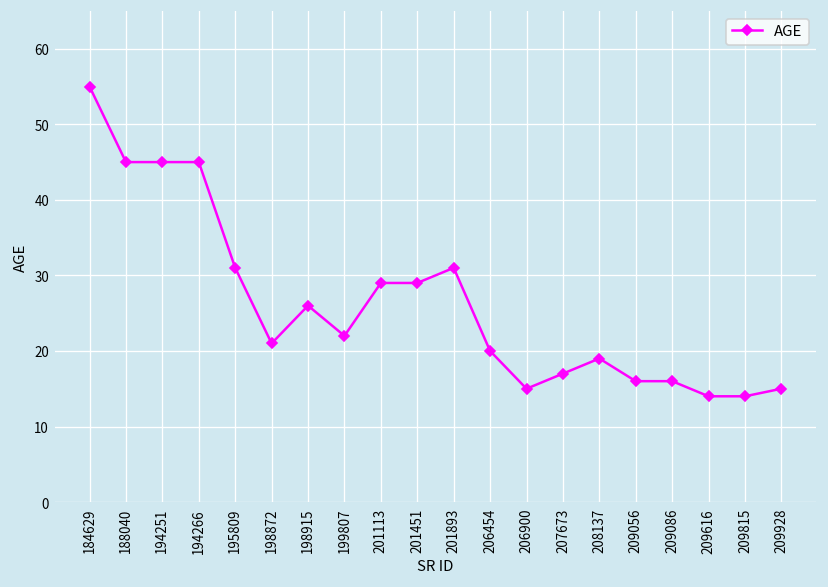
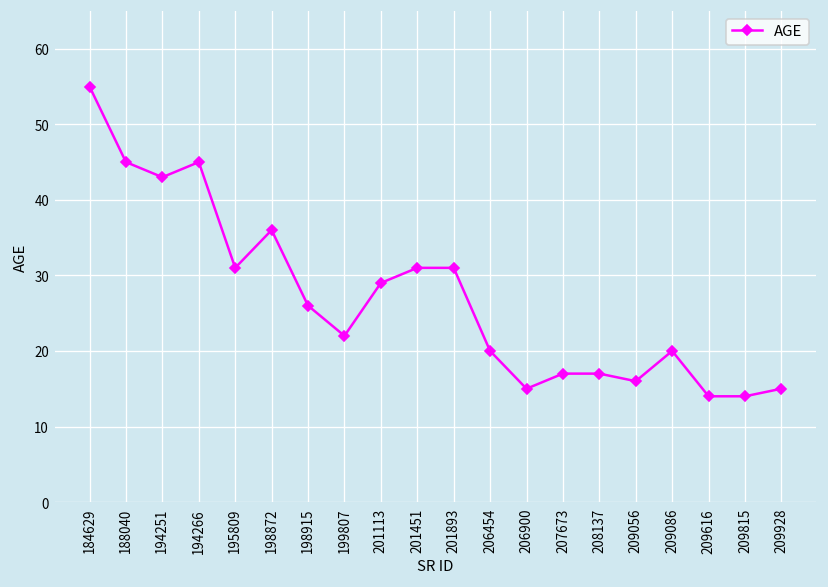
  {
    "184629": 55,
    "188040": 45,
-   "194251": 45,
+   "194251": 43,
    "194266": 45,
    "195809": 31,
-   "198872": 21,
+   "198872": 36,
    "198915": 26,
    "199807": 22,
    "201113": 29,
-   "201451": 29,
+   "201451": 31,
    "201893": 31,
    "206454": 20,
    "206900": 15,
    "207673": 17,
-   "208137": 19,
+   "208137": 17,
    "209056": 16,
-   "209086": 16,
+   "209086": 20,
    "209616": 14,
    "209815": 14,
    "209928": 15
  }
